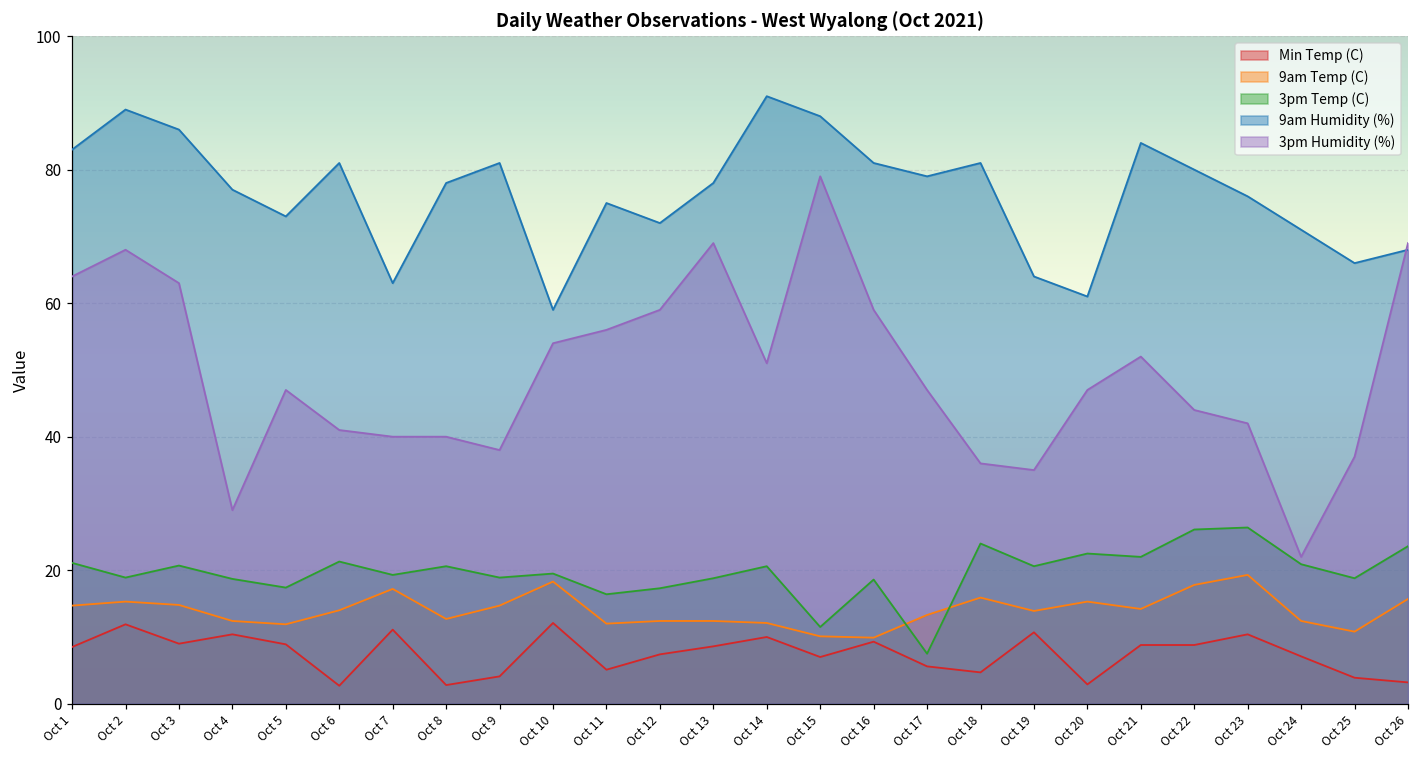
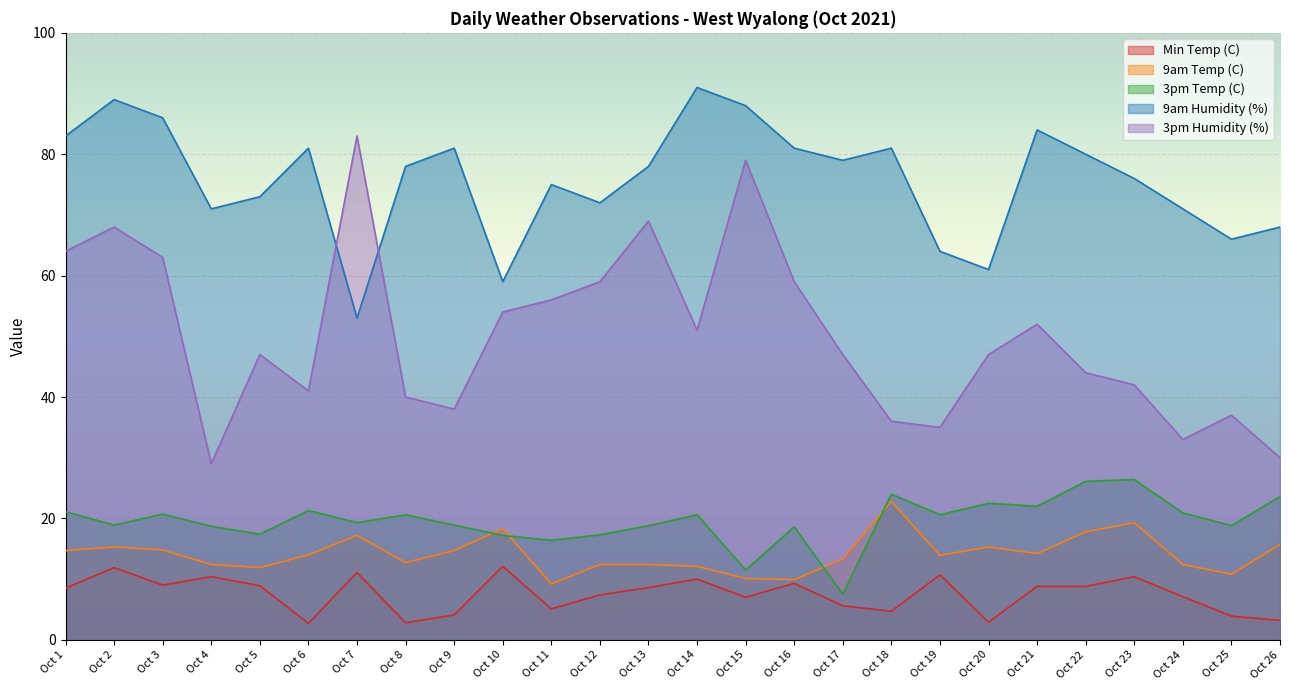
  {
    "Min Temp (C)": {
      "Oct 1": 9,
      "Oct 2": 12,
      "Oct 3": 9,
      "Oct 4": 10,
      "Oct 5": 9,
      "Oct 6": 3,
      "Oct 7": 11,
      "Oct 8": 3,
      "Oct 9": 4,
      "Oct 10": 12,
      "Oct 11": 5,
      "Oct 12": 7,
      "Oct 13": 9,
      "Oct 14": 10,
      "Oct 15": 7,
      "Oct 16": 9,
      "Oct 17": 6,
      "Oct 18": 5,
      "Oct 19": 11,
      "Oct 20": 3,
      "Oct 21": 9,
      "Oct 22": 9,
      "Oct 23": 10,
      "Oct 24": 7,
      "Oct 25": 4,
      "Oct 26": 3
    },
    "9am Temp (C)": {
      "Oct 1": 15,
      "Oct 2": 15,
      "Oct 3": 15,
      "Oct 4": 12,
      "Oct 5": 12,
      "Oct 6": 14,
      "Oct 7": 17,
      "Oct 8": 13,
      "Oct 9": 15,
      "Oct 10": 18,
-     "Oct 11": 12,
+     "Oct 11": 9,
      "Oct 12": 12,
      "Oct 13": 12,
      "Oct 14": 12,
      "Oct 15": 10,
      "Oct 16": 10,
      "Oct 17": 13,
-     "Oct 18": 16,
+     "Oct 18": 23,
      "Oct 19": 14,
      "Oct 20": 15,
      "Oct 21": 14,
      "Oct 22": 18,
      "Oct 23": 19,
      "Oct 24": 12,
      "Oct 25": 11,
      "Oct 26": 16
    },
    "3pm Temp (C)": {
      "Oct 1": 21,
      "Oct 2": 19,
      "Oct 3": 21,
      "Oct 4": 19,
      "Oct 5": 17,
      "Oct 6": 21,
      "Oct 7": 19,
      "Oct 8": 21,
      "Oct 9": 19,
-     "Oct 10": 20,
+     "Oct 10": 17,
      "Oct 11": 16,
      "Oct 12": 17,
      "Oct 13": 19,
      "Oct 14": 21,
      "Oct 15": 12,
      "Oct 16": 19,
      "Oct 17": 8,
      "Oct 18": 24,
      "Oct 19": 21,
      "Oct 20": 23,
      "Oct 21": 22,
      "Oct 22": 26,
      "Oct 23": 26,
      "Oct 24": 21,
      "Oct 25": 19,
      "Oct 26": 24
    },
    "9am Humidity (%)": {
      "Oct 1": 83,
      "Oct 2": 89,
      "Oct 3": 86,
-     "Oct 4": 77,
+     "Oct 4": 71,
      "Oct 5": 73,
      "Oct 6": 81,
-     "Oct 7": 63,
+     "Oct 7": 53,
      "Oct 8": 78,
      "Oct 9": 81,
      "Oct 10": 59,
      "Oct 11": 75,
      "Oct 12": 72,
      "Oct 13": 78,
      "Oct 14": 91,
      "Oct 15": 88,
      "Oct 16": 81,
      "Oct 17": 79,
      "Oct 18": 81,
      "Oct 19": 64,
      "Oct 20": 61,
      "Oct 21": 84,
      "Oct 22": 80,
      "Oct 23": 76,
      "Oct 24": 71,
      "Oct 25": 66,
      "Oct 26": 68
    },
    "3pm Humidity (%)": {
      "Oct 1": 64,
      "Oct 2": 68,
      "Oct 3": 63,
      "Oct 4": 29,
      "Oct 5": 47,
      "Oct 6": 41,
-     "Oct 7": 40,
+     "Oct 7": 83,
      "Oct 8": 40,
      "Oct 9": 38,
      "Oct 10": 54,
      "Oct 11": 56,
      "Oct 12": 59,
      "Oct 13": 69,
      "Oct 14": 51,
      "Oct 15": 79,
      "Oct 16": 59,
      "Oct 17": 47,
      "Oct 18": 36,
      "Oct 19": 35,
      "Oct 20": 47,
      "Oct 21": 52,
      "Oct 22": 44,
      "Oct 23": 42,
-     "Oct 24": 22,
+     "Oct 24": 33,
      "Oct 25": 37,
-     "Oct 26": 69
+     "Oct 26": 30
    }
  }
